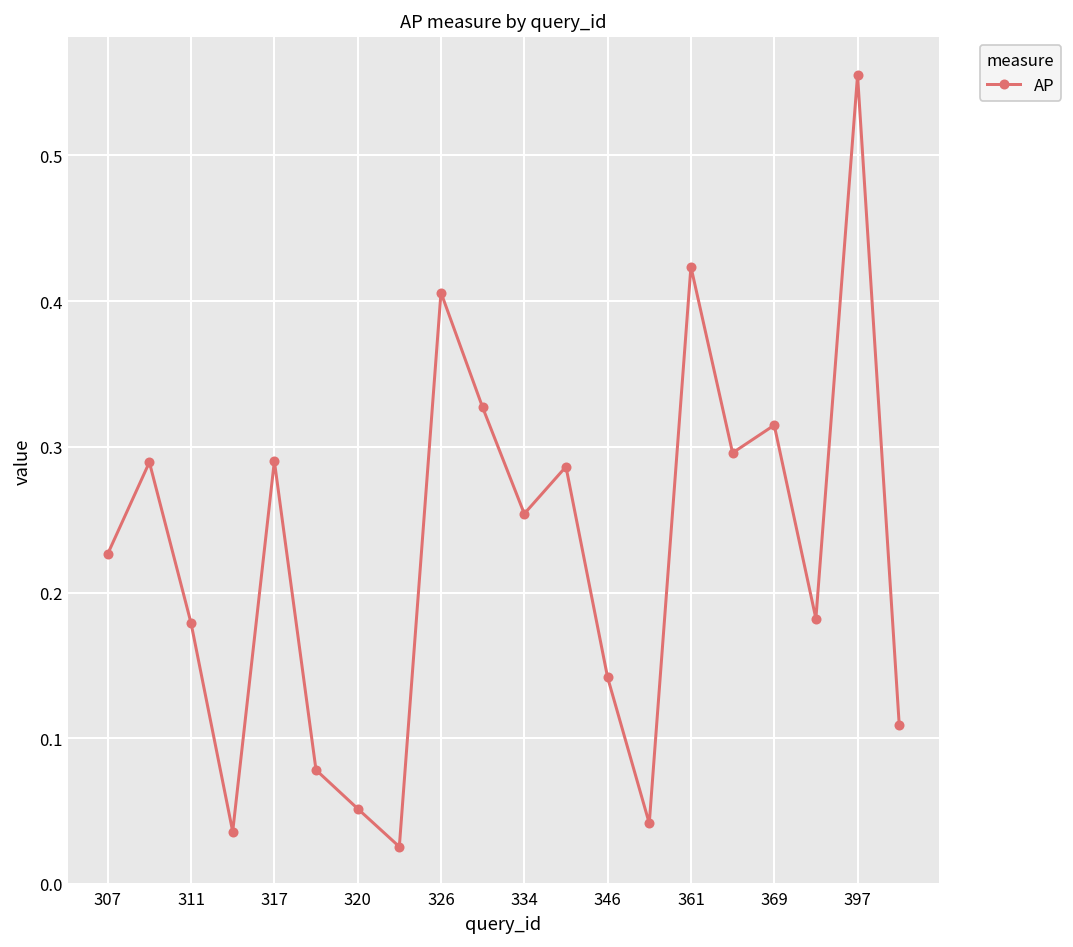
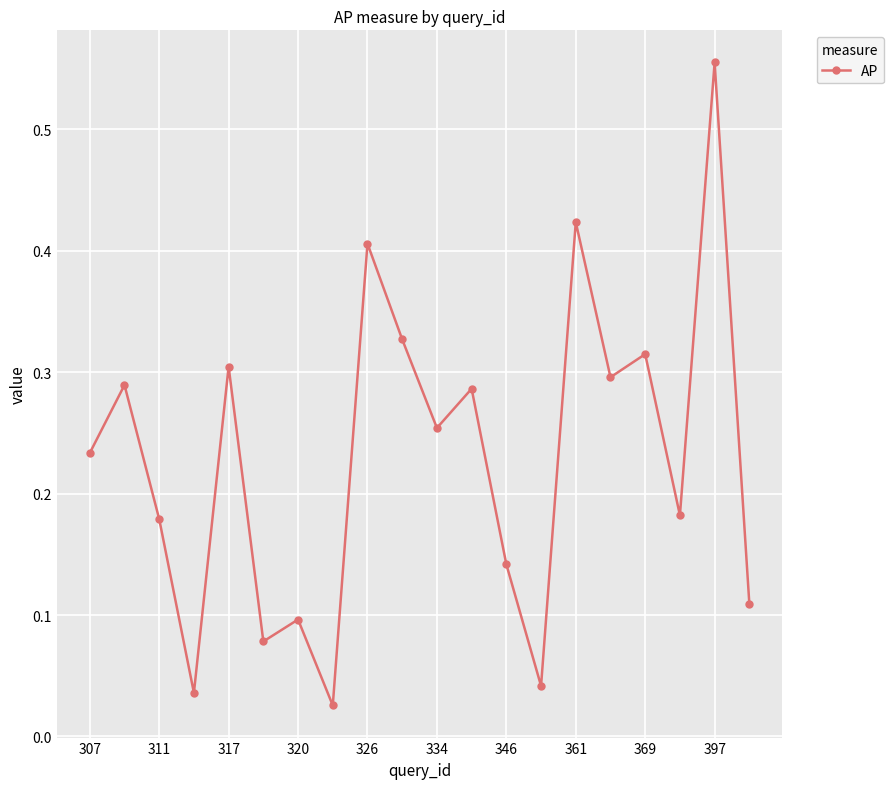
  {
-   "307": 0.226,
+   "307": 0.233,
    "311": 0.179,
-   "317": 0.290,
-   "320": 0.052,
+   "317": 0.305,
+   "320": 0.096,
    "326": 0.406,
    "334": 0.254,
    "346": 0.142,
    "361": 0.424,
    "369": 0.315,
    "397": 0.555
  }
